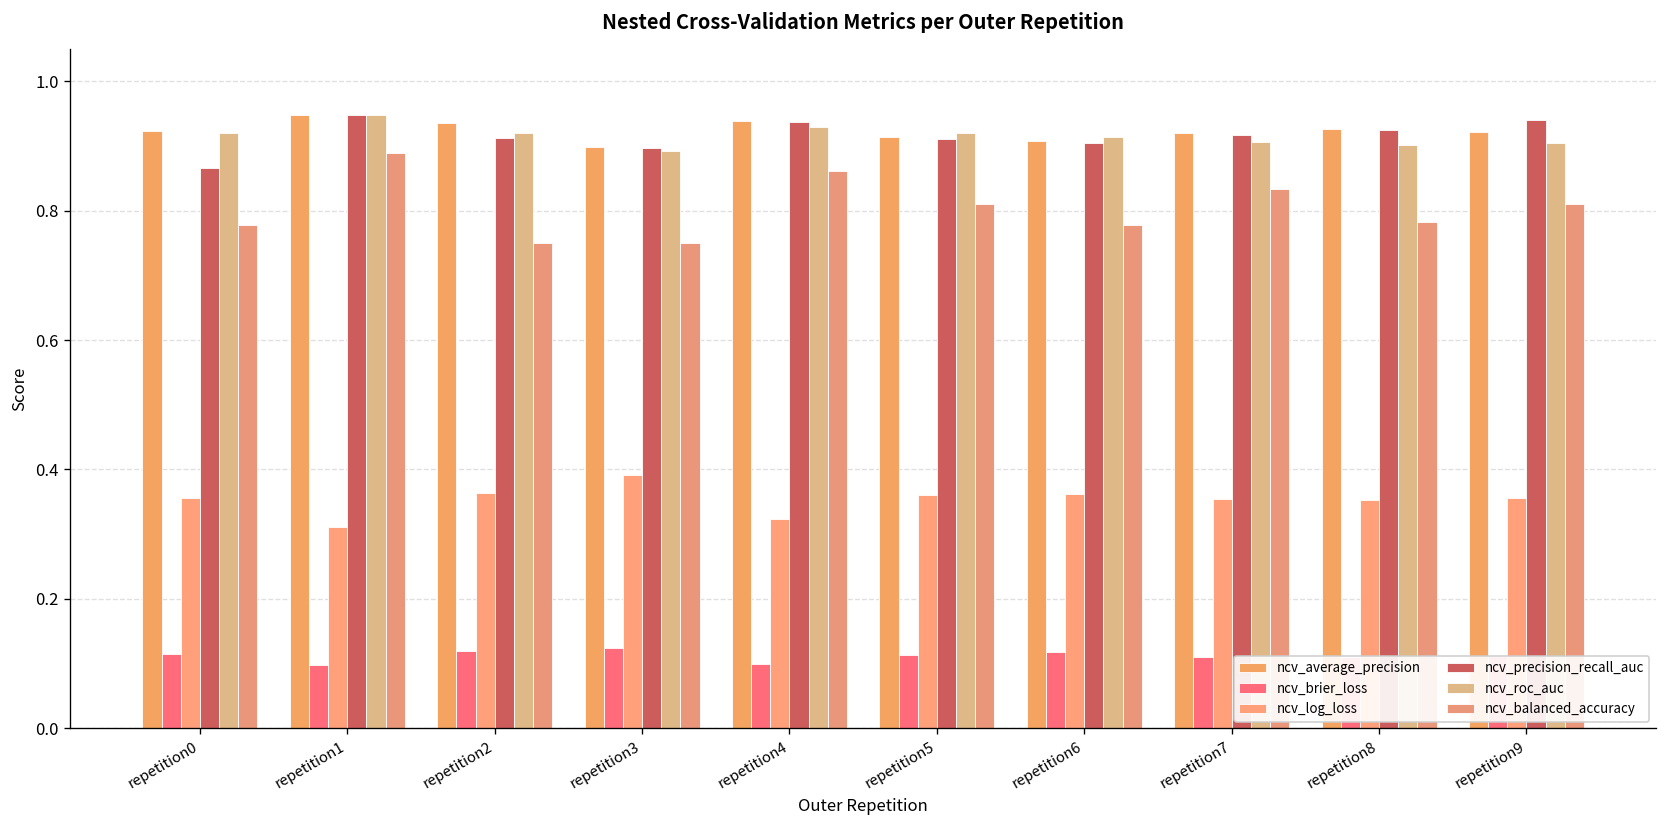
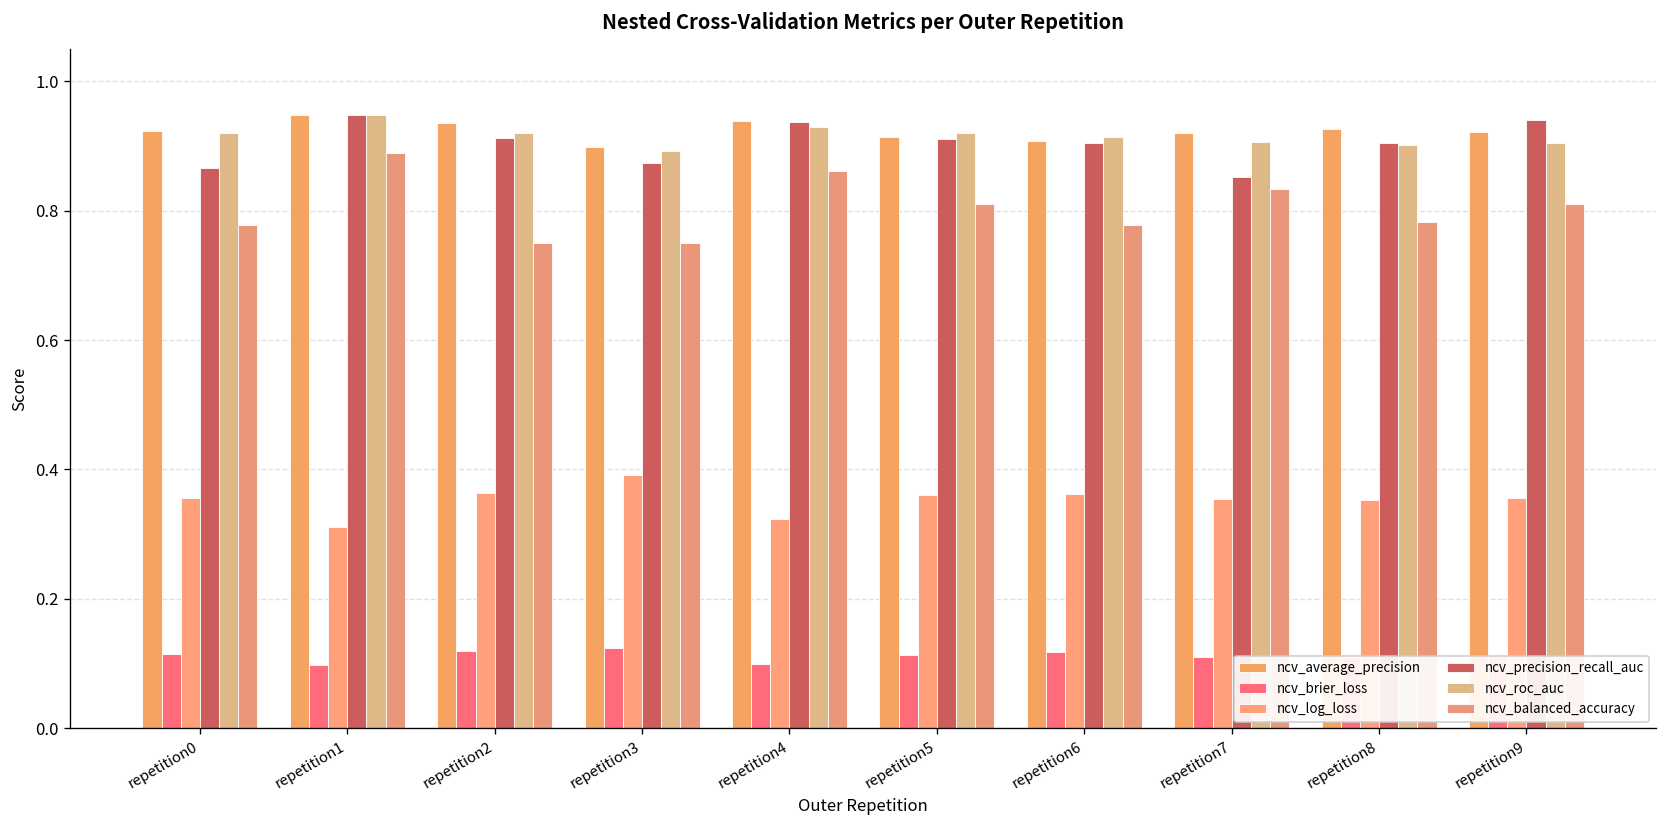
  {
    "ncv_precision_recall_auc": {
      "repetition0": 0.87,
      "repetition1": 0.95,
      "repetition2": 0.91,
-     "repetition3": 0.90,
+     "repetition3": 0.87,
      "repetition4": 0.94,
      "repetition5": 0.91,
      "repetition6": 0.90,
-     "repetition7": 0.92,
-     "repetition8": 0.92,
+     "repetition7": 0.85,
+     "repetition8": 0.90,
      "repetition9": 0.94
    }
  }
